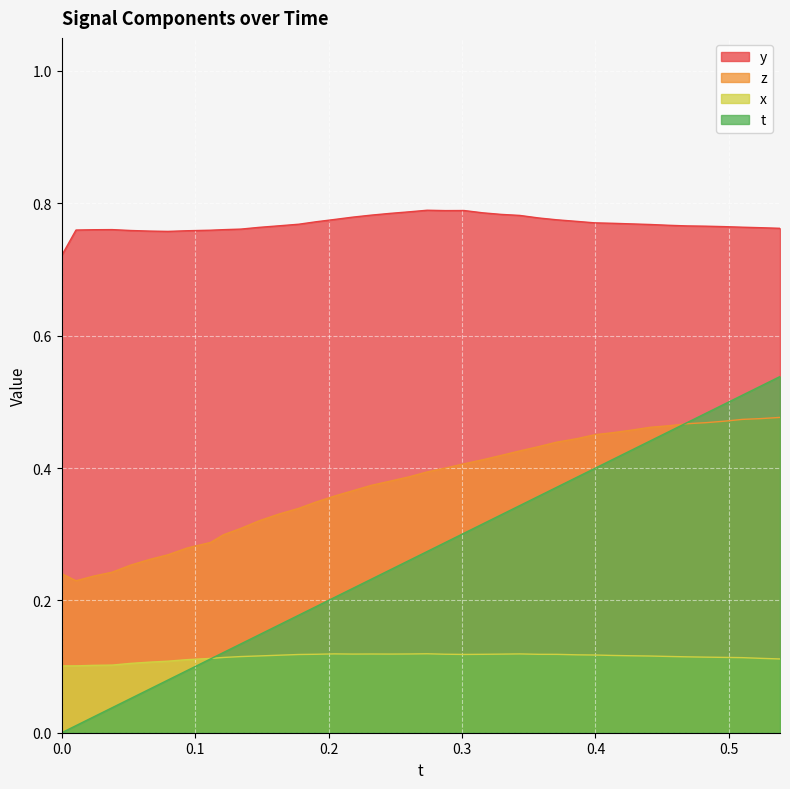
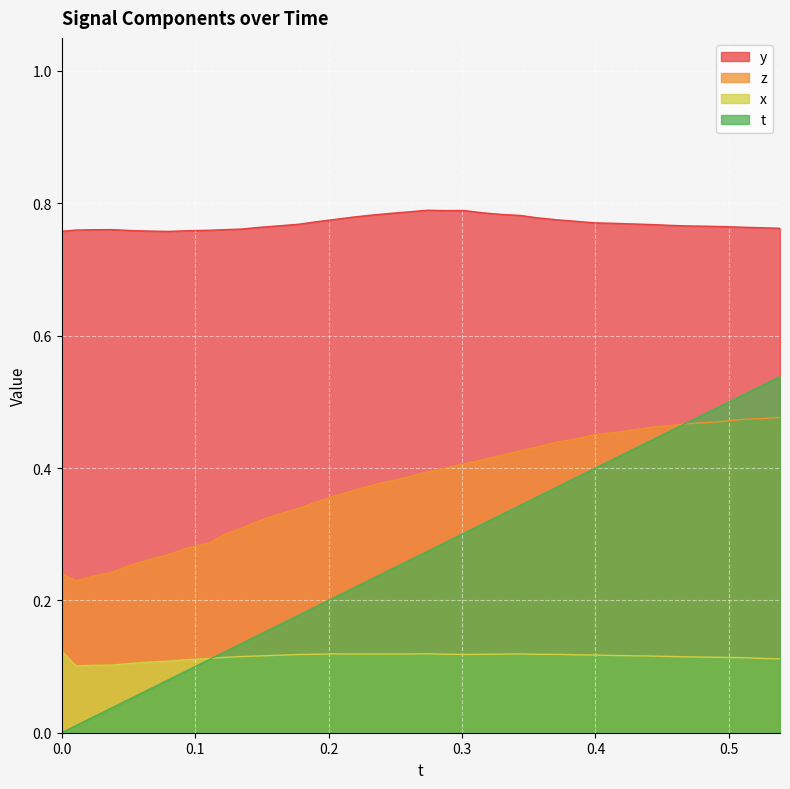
  {
    "y": {
-     "0.0": 0.72
+     "0.0": 0.76
    },
    "z": {
      "0.0": 0.24
    },
    "x": {
-     "0.0": 0.10
+     "0.0": 0.12
    },
    "t": {
      "0.0": 0.00
    }
  }
